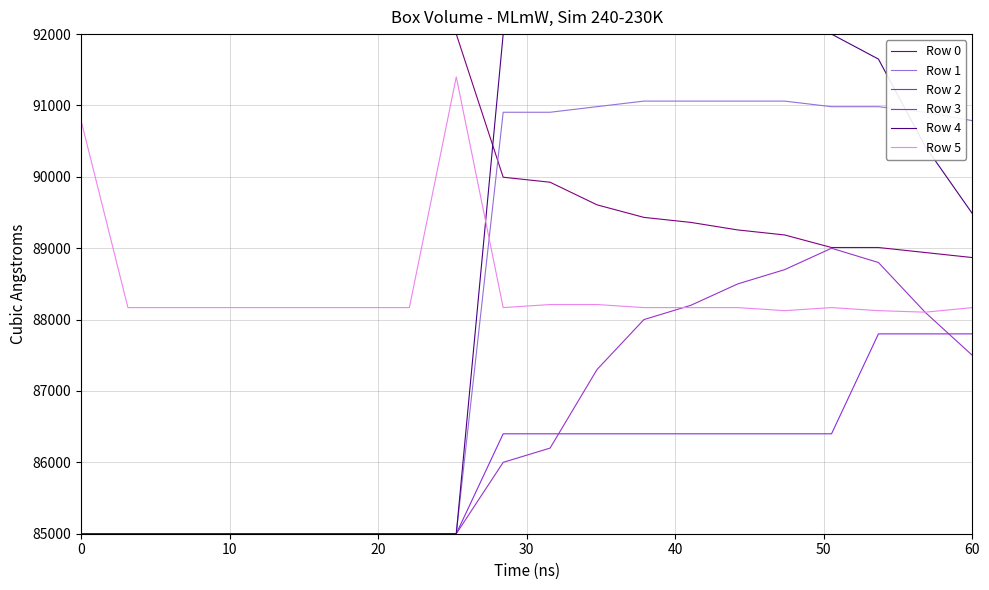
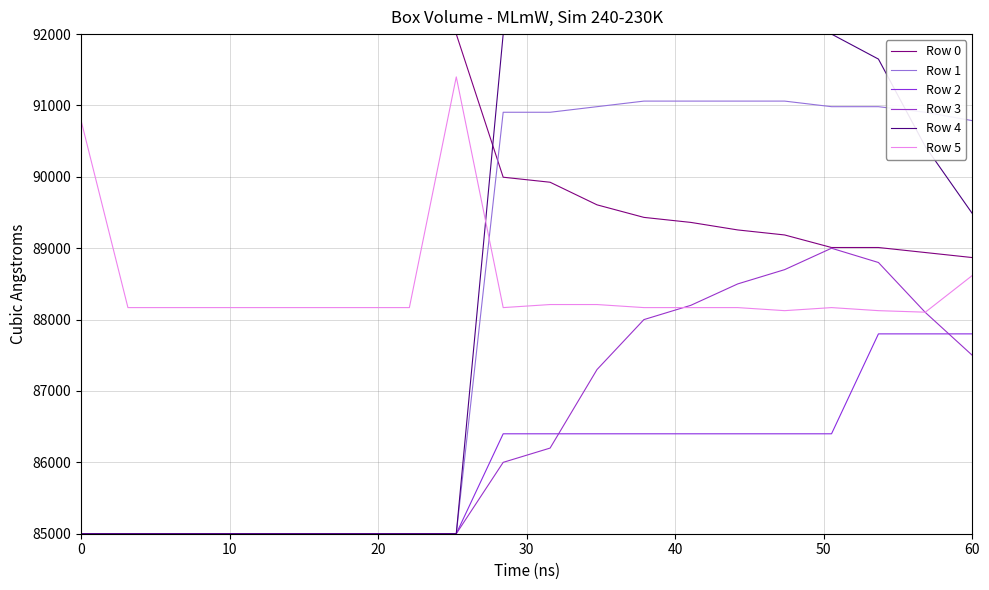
  {
    "Row 1": {
      "60": 90800
    },
    "Row 5": {
      "0": 90800,
-     "60": 88200
+     "60": 88600
    }
  }
